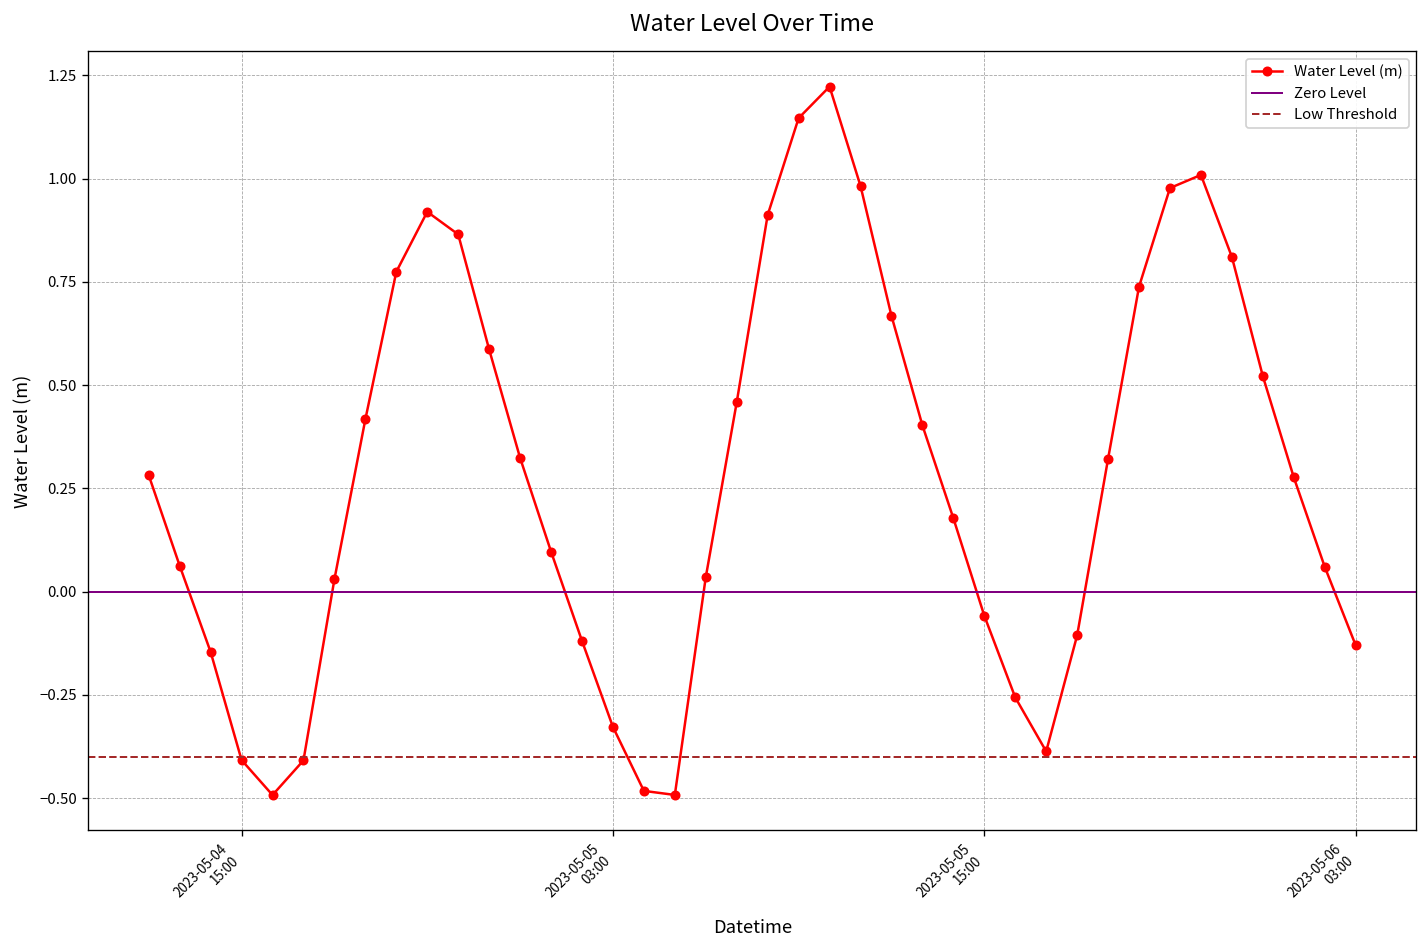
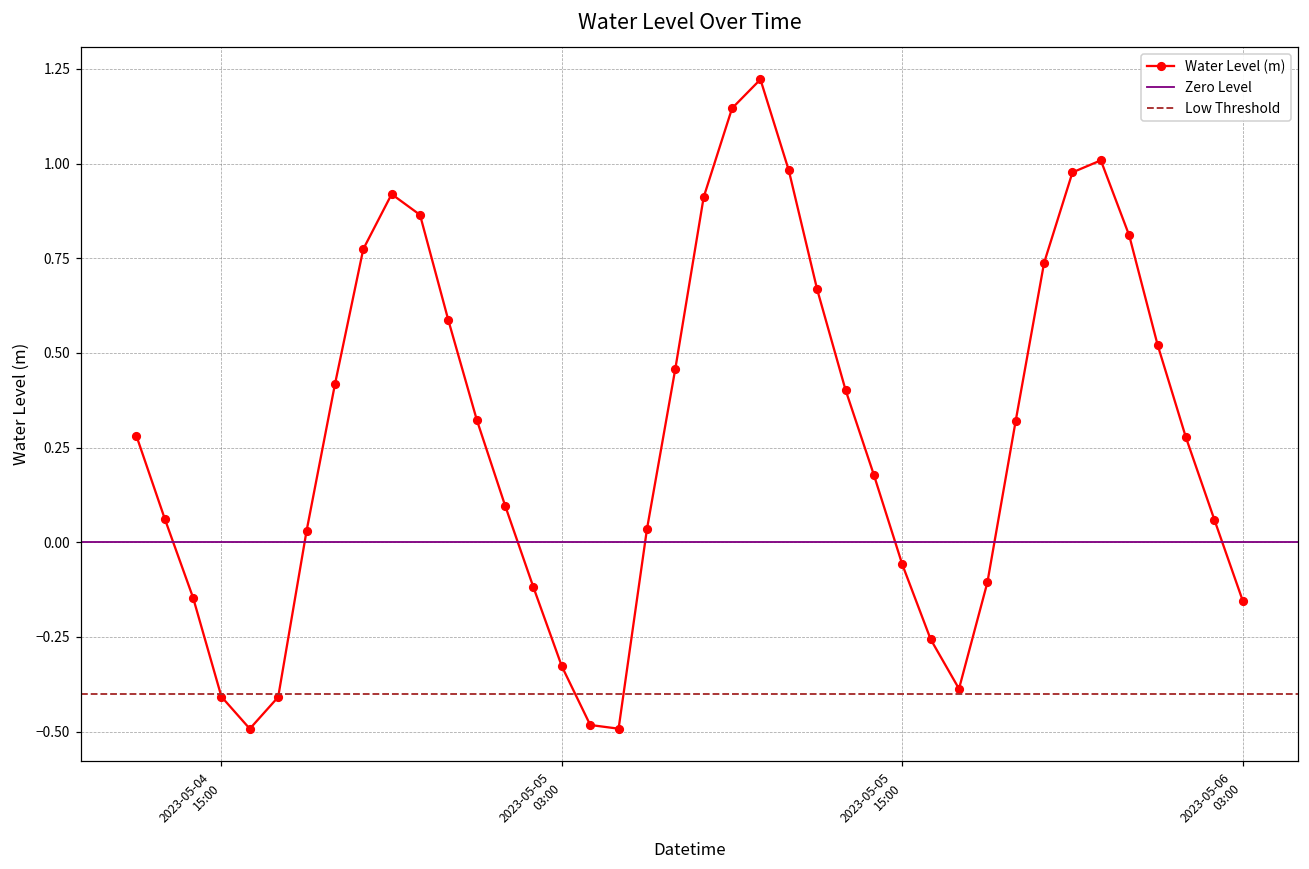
  {
    "2023-05-04 15:00": -0.41,
    "2023-05-05 03:00": -0.33,
    "2023-05-05 15:00": -0.06,
-   "2023-05-06 03:00": -0.13
+   "2023-05-06 03:00": -0.15
  }
